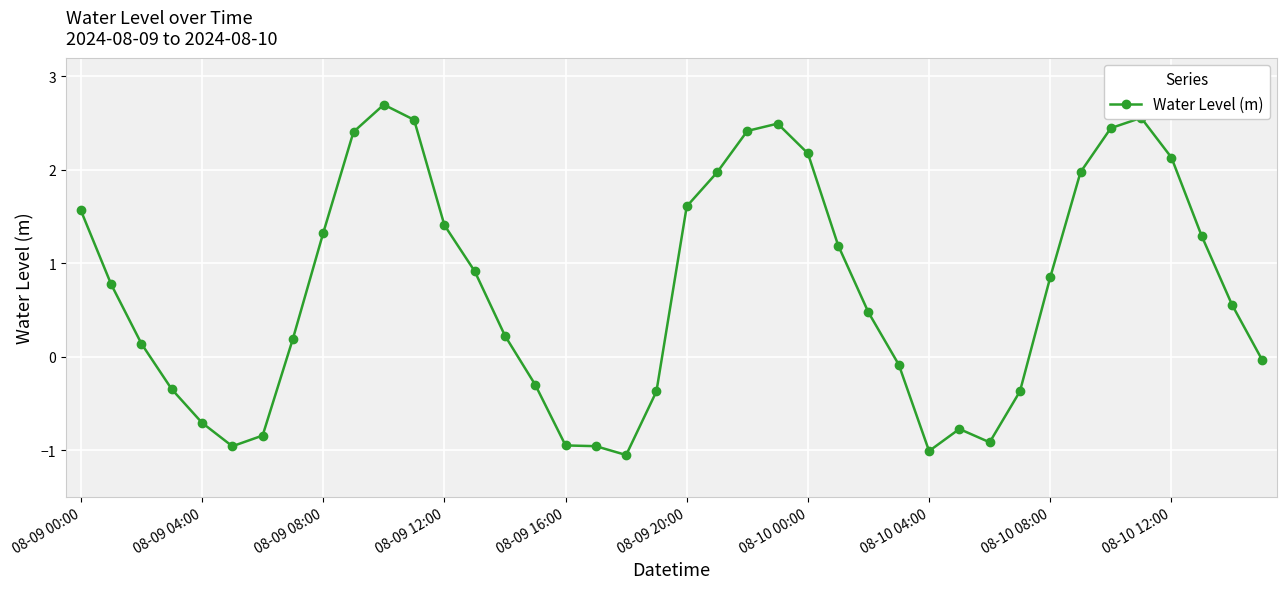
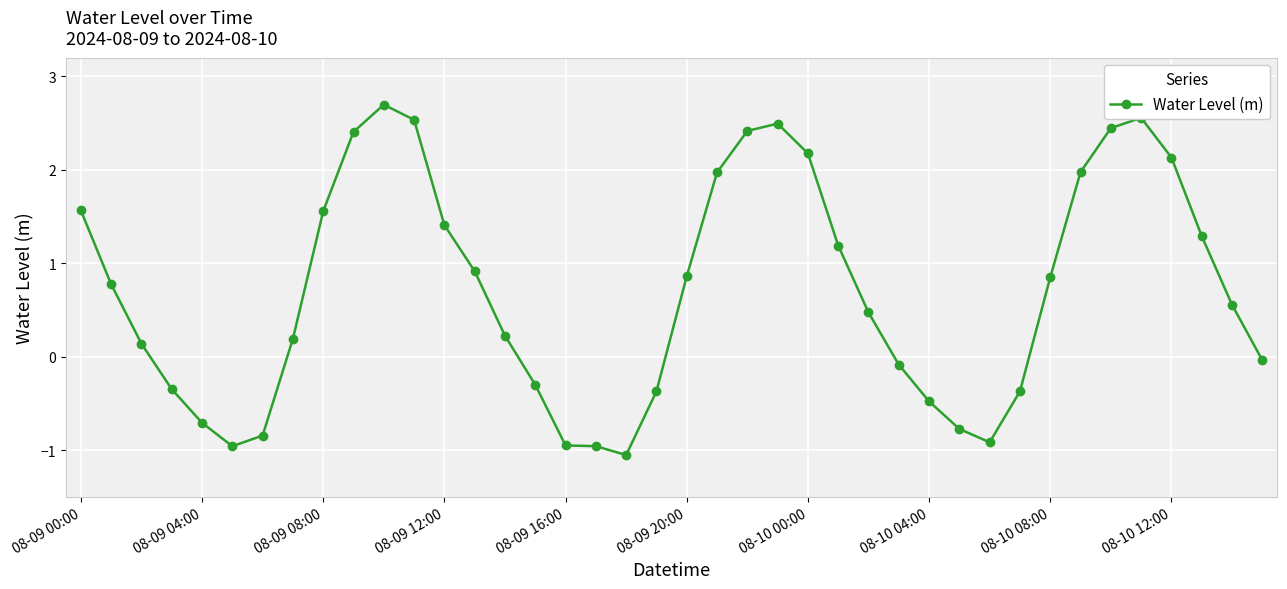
  {
    "08-09 00:00": 1.6,
    "08-09 04:00": -0.7,
-   "08-09 08:00": 1.3,
+   "08-09 08:00": 1.6,
    "08-09 12:00": 1.4,
    "08-09 16:00": -1.0,
-   "08-09 20:00": 1.6,
+   "08-09 20:00": 0.9,
    "08-10 00:00": 2.2,
-   "08-10 04:00": -1.0,
+   "08-10 04:00": -0.5,
    "08-10 08:00": 0.8,
    "08-10 12:00": 2.1
  }
